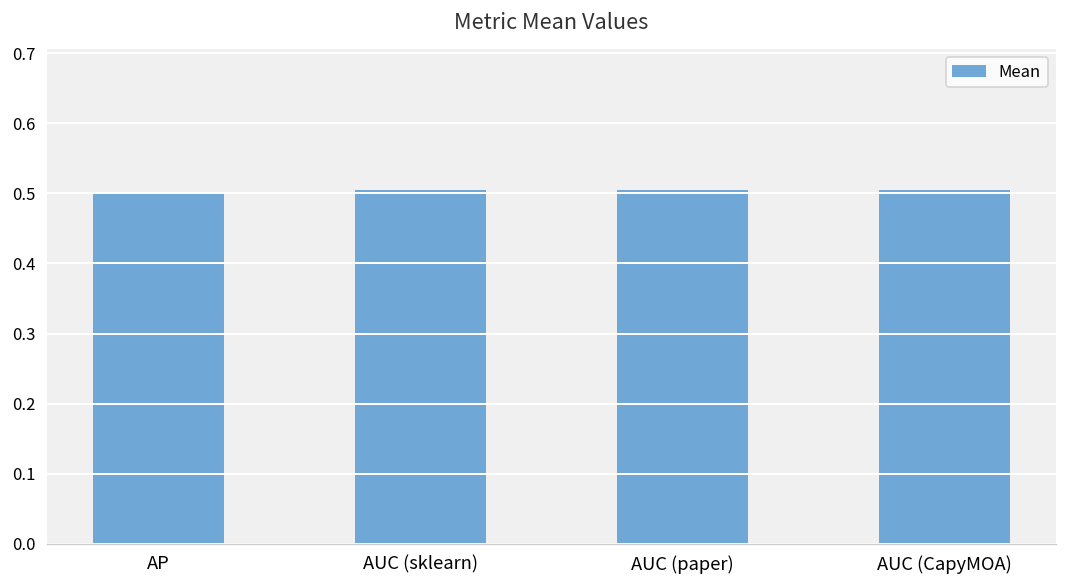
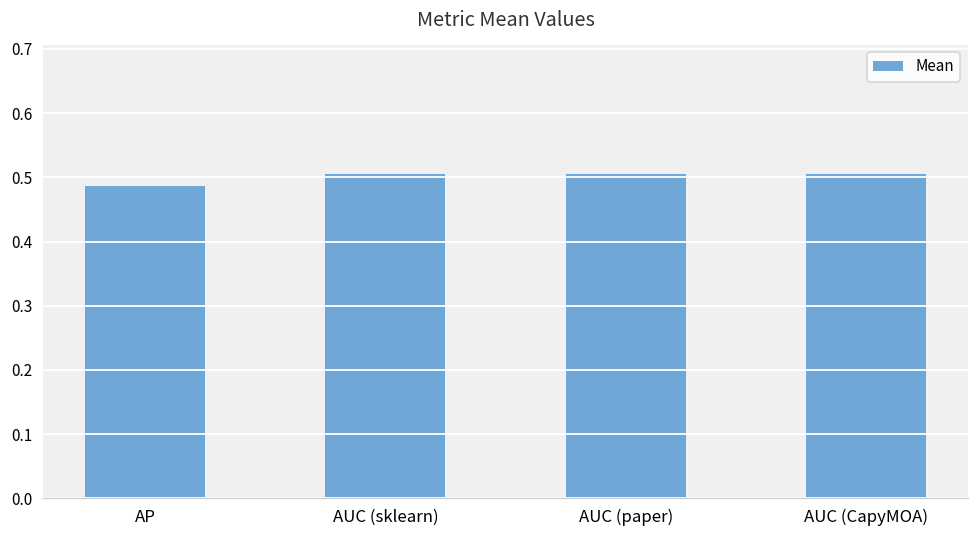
  {
-   "AP": 0.50,
+   "AP": 0.49,
    "AUC (sklearn)": 0.50,
    "AUC (paper)": 0.50,
    "AUC (CapyMOA)": 0.50
  }
